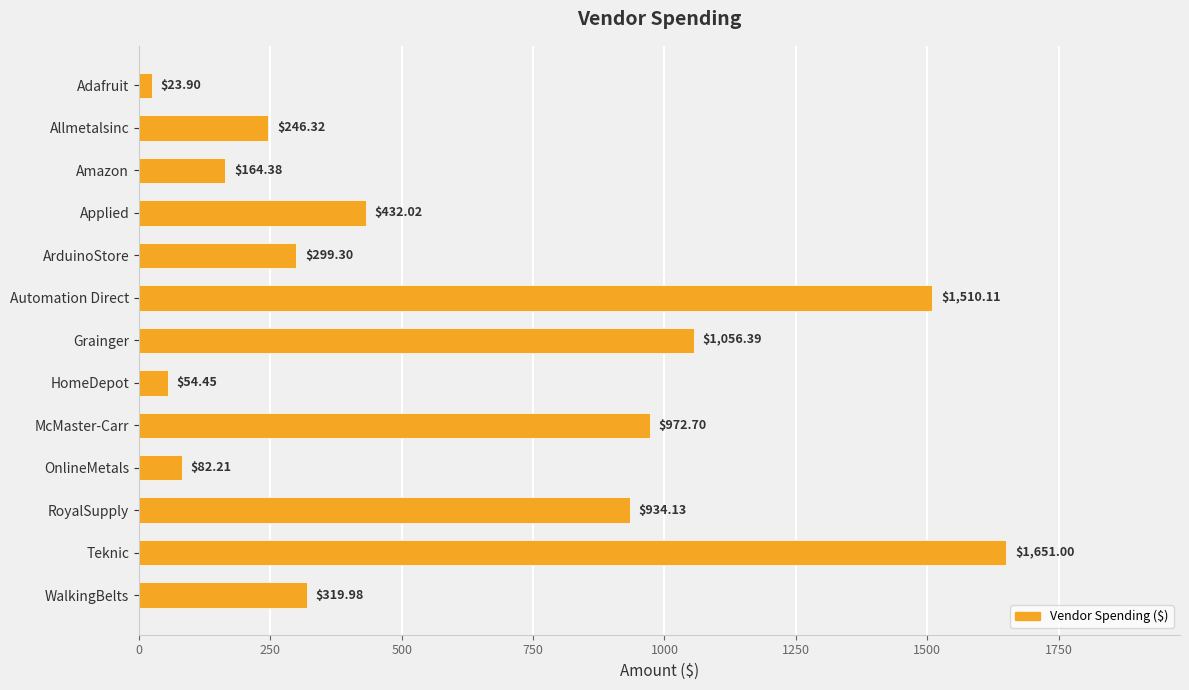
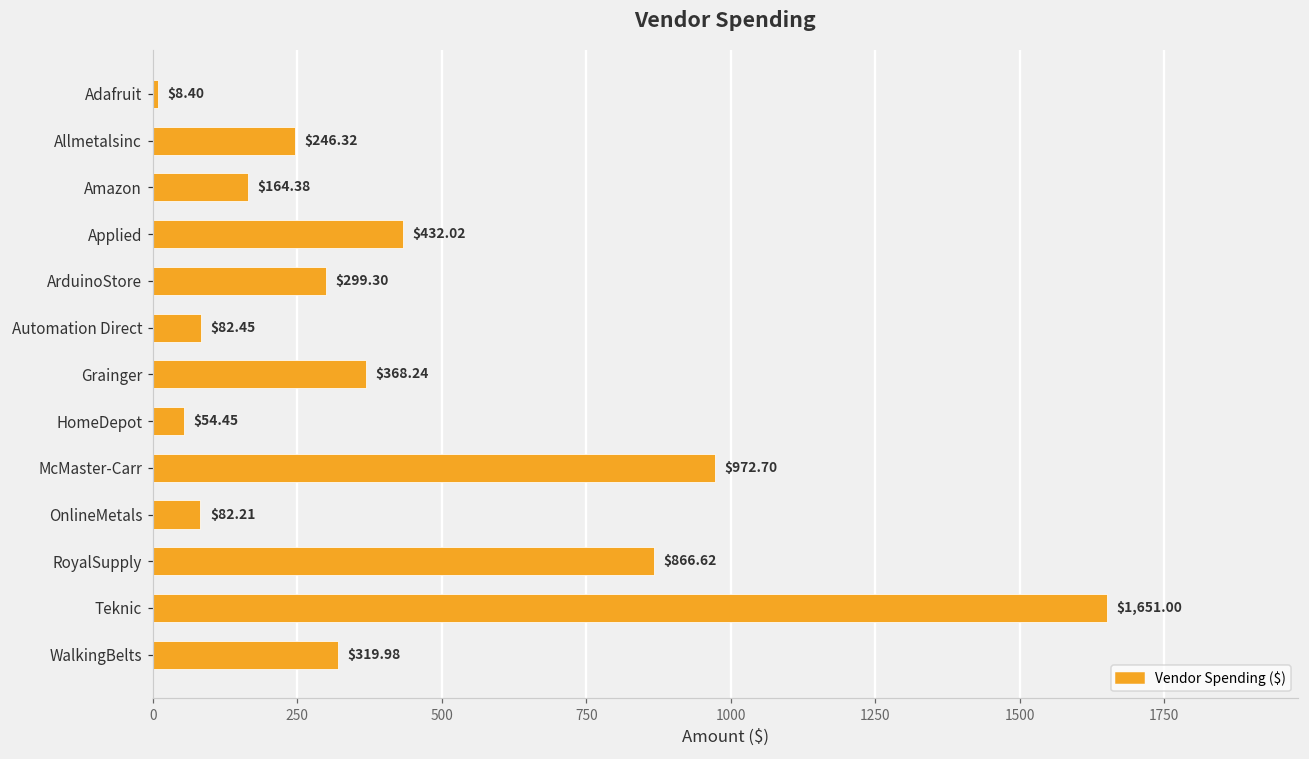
  {
-   "Adafruit": "$23.90",
+   "Adafruit": "$8.40",
    "Allmetalsinc": "$246.32",
    "Amazon": "$164.38",
    "Applied": "$432.02",
    "ArduinoStore": "$299.30",
-   "Automation Direct": "$1,510.11",
-   "Grainger": "$1,056.39",
+   "Automation Direct": "$82.45",
+   "Grainger": "$368.24",
    "HomeDepot": "$54.45",
    "McMaster-Carr": "$972.70",
    "OnlineMetals": "$82.21",
-   "RoyalSupply": "$934.13",
+   "RoyalSupply": "$866.62",
    "Teknic": "$1,651.00",
    "WalkingBelts": "$319.98"
  }
